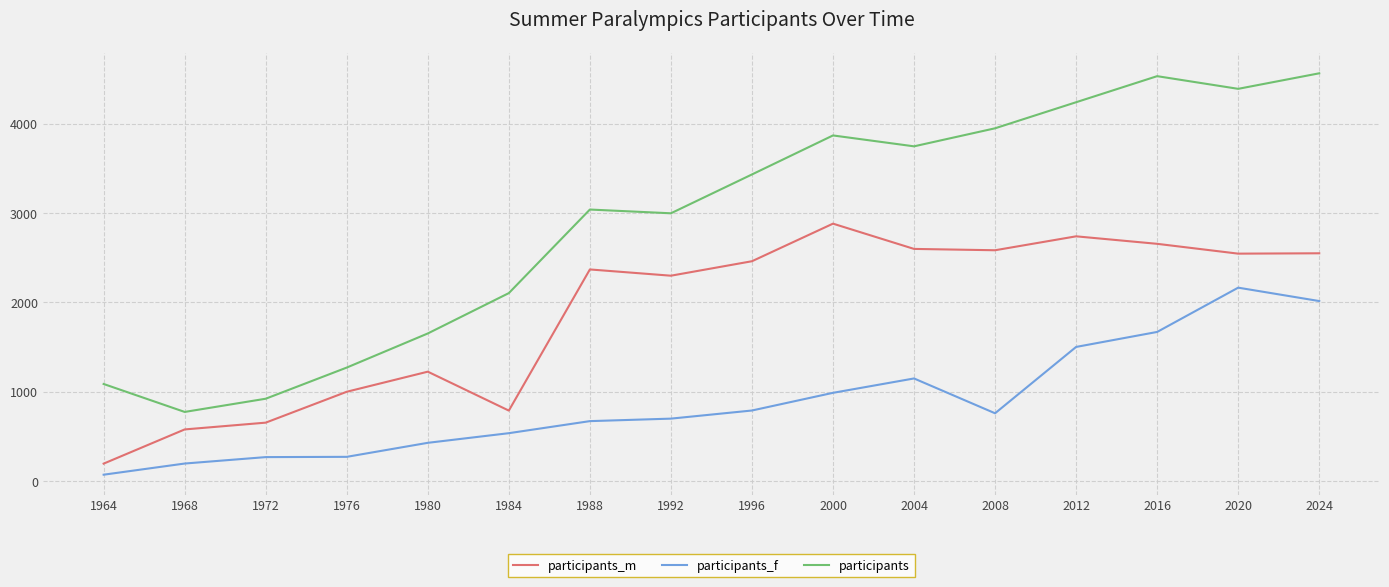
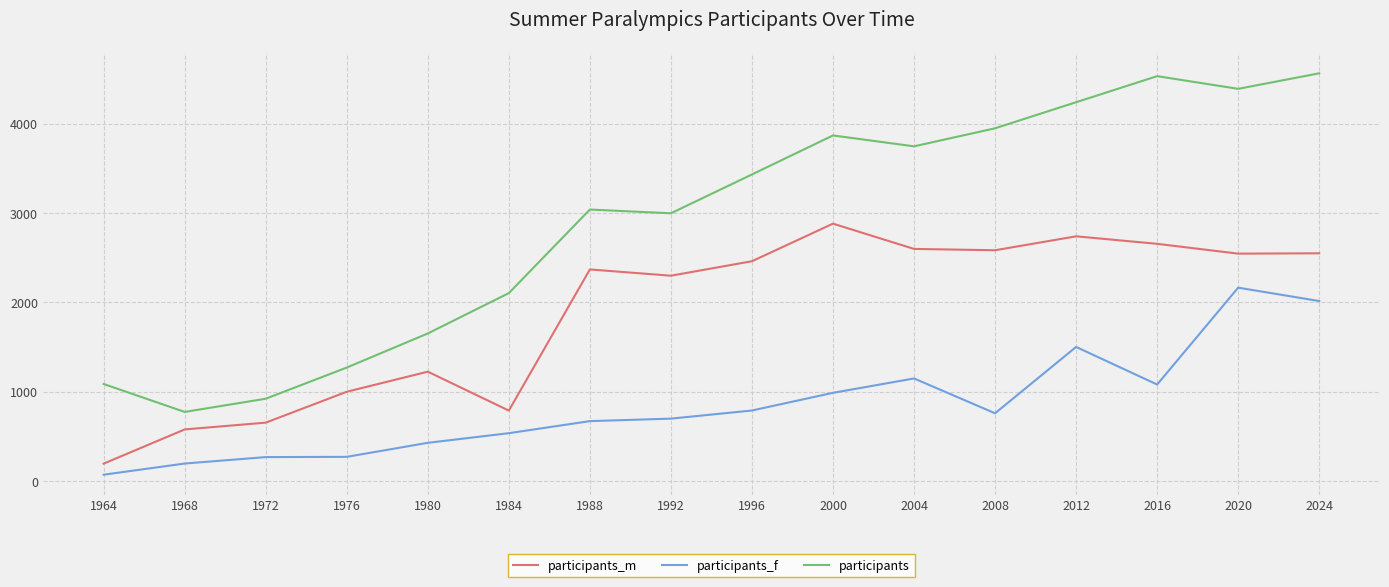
  {
    "participants_m": {
      "1964": 200,
      "1968": 600,
      "1972": 700,
      "1976": 1000,
      "1980": 1200,
      "1984": 800,
      "1988": 2400,
      "1992": 2300,
      "1996": 2500,
      "2000": 2900,
      "2004": 2600,
      "2008": 2600,
      "2012": 2700,
      "2016": 2700,
      "2020": 2500,
      "2024": 2600
    },
    "participants_f": {
      "1964": 100,
      "1968": 200,
      "1972": 300,
      "1976": 300,
      "1980": 400,
      "1984": 500,
      "1988": 700,
      "1992": 700,
      "1996": 800,
      "2000": 1000,
      "2004": 1100,
      "2008": 800,
      "2012": 1500,
-     "2016": 1700,
+     "2016": 1100,
      "2020": 2200,
      "2024": 2000
    },
    "participants": {
      "1964": 1100,
      "1968": 800,
      "1972": 900,
      "1976": 1300,
      "1980": 1700,
      "1984": 2100,
      "1988": 3000,
      "1992": 3000,
      "1996": 3400,
      "2000": 3900,
      "2004": 3700,
      "2008": 4000,
      "2012": 4200,
      "2016": 4500,
      "2020": 4400,
      "2024": 4600
    }
  }
